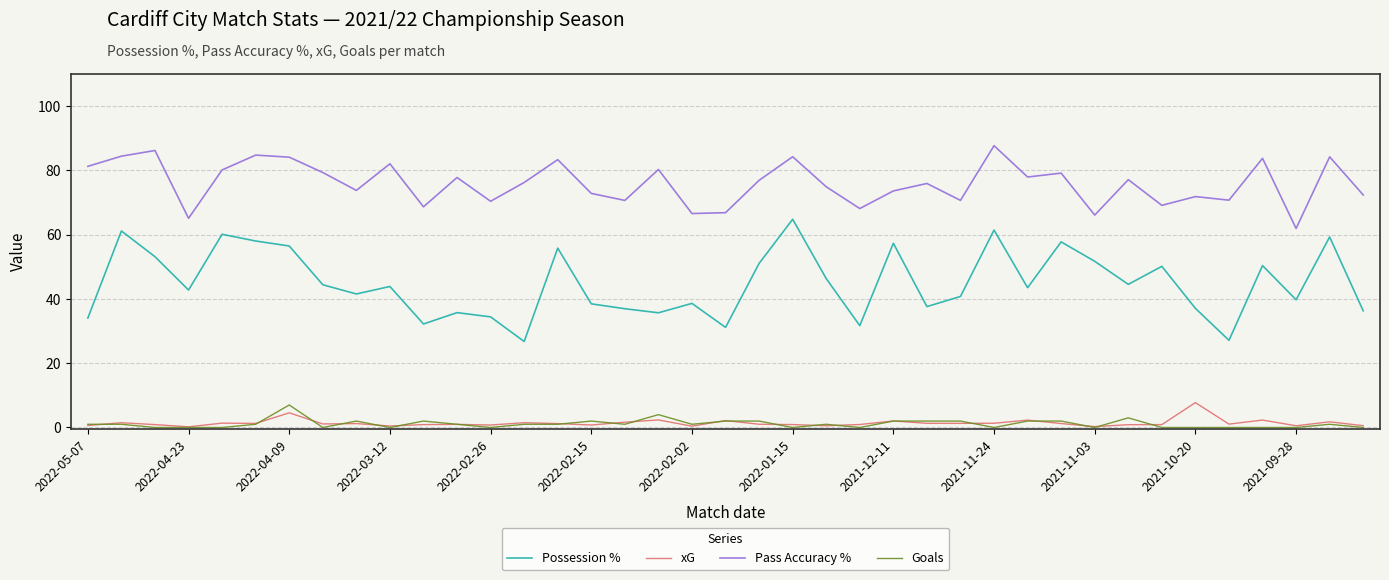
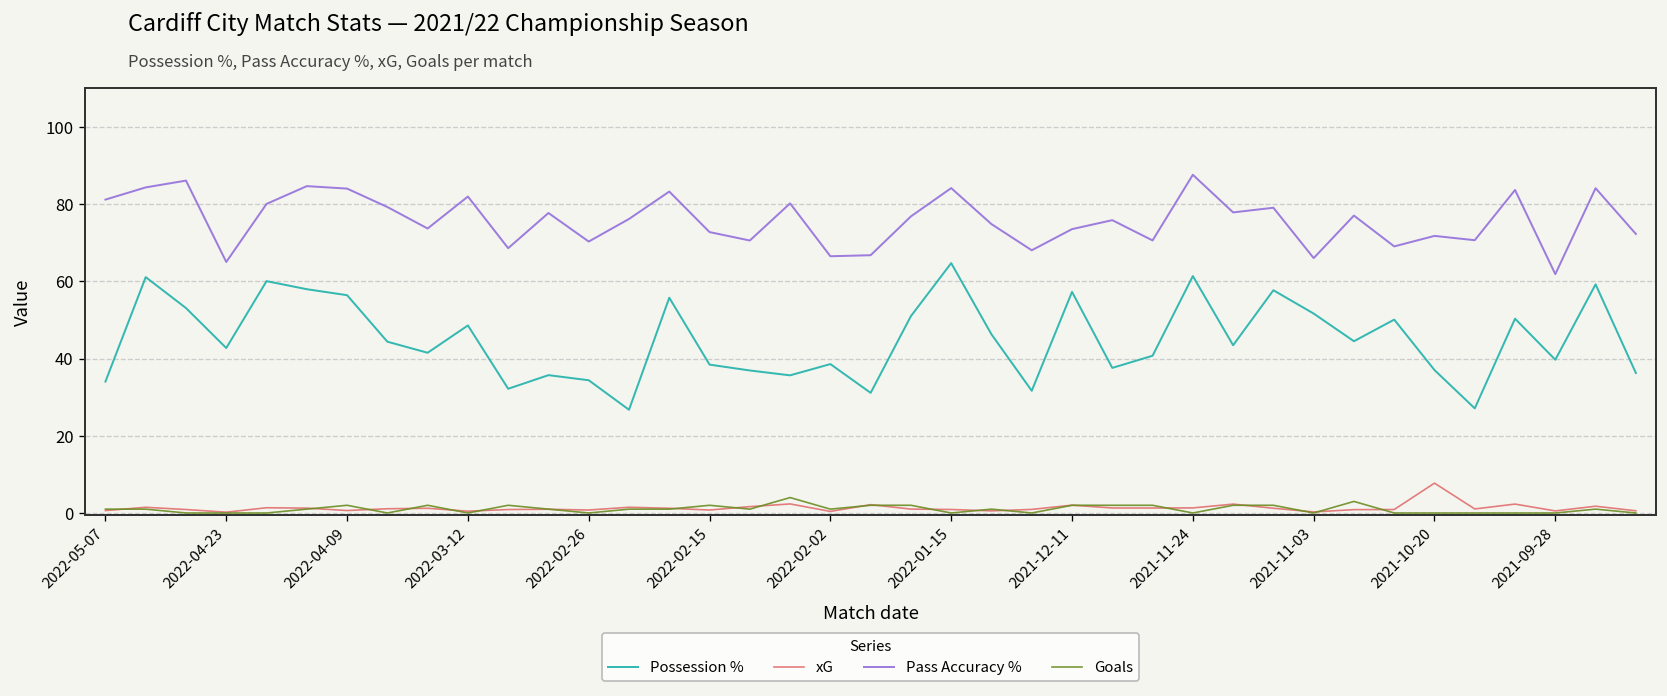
  {
    "Possession %": {
      "2022-05-07": 34,
      "2022-04-23": 43,
      "2022-04-09": 56,
-     "2022-03-12": 44,
+     "2022-03-12": 49,
      "2022-02-26": 34,
      "2022-02-15": 38,
      "2022-02-02": 39,
      "2022-01-15": 65,
      "2021-12-11": 57,
      "2021-11-24": 61,
      "2021-11-03": 52,
      "2021-10-20": 37,
      "2021-09-28": 40
    },
    "xG": {
-     "2022-04-09": 5,
+     "2022-04-09": 1,
      "2022-02-15": 1,
      "2022-01-15": 1,
      "2021-11-24": 1,
      "2021-10-20": 8
    },
    "Pass Accuracy %": {
      "2022-05-07": 81,
      "2022-04-23": 65,
      "2022-04-09": 84,
      "2022-03-12": 82,
      "2022-02-26": 70,
      "2022-02-15": 73,
      "2022-02-02": 67,
      "2022-01-15": 84,
      "2021-12-11": 74,
      "2021-11-24": 88,
      "2021-11-03": 66,
      "2021-10-20": 72,
      "2021-09-28": 62
    },
    "Goals": {
-     "2022-04-09": 7,
+     "2022-04-09": 2,
      "2022-02-15": 2,
      "2022-01-15": 0,
      "2021-11-24": 0,
      "2021-10-20": 0
    }
  }
